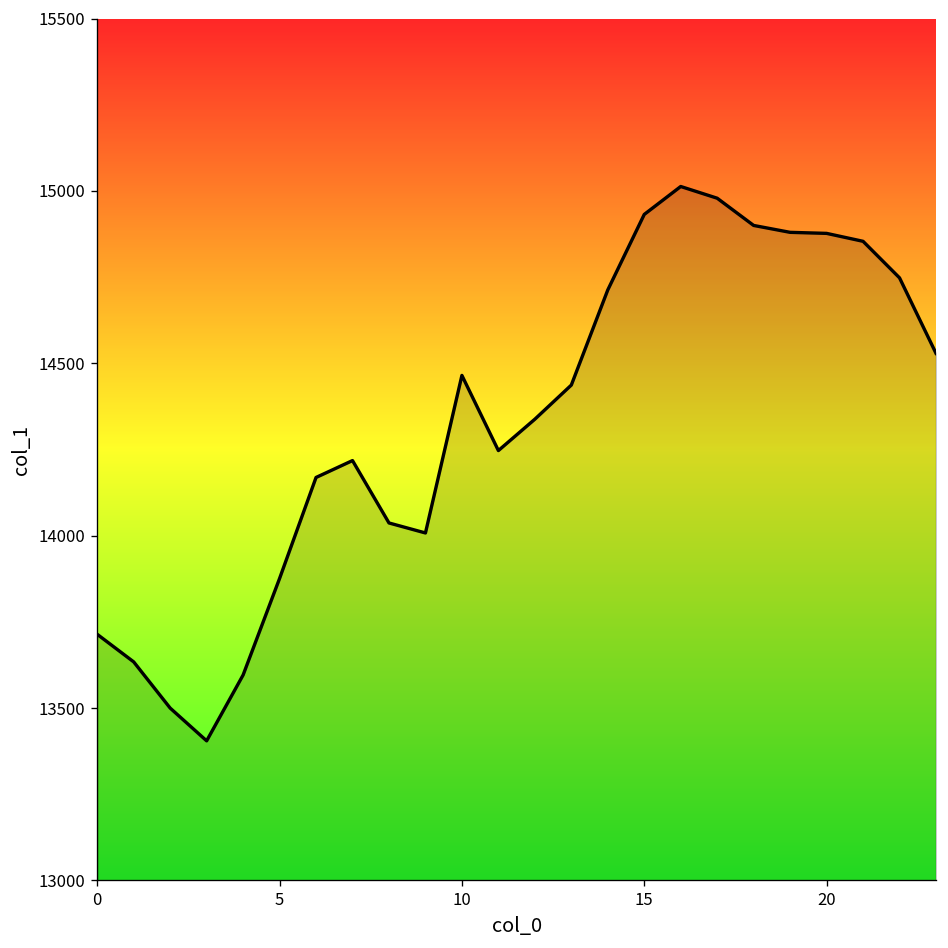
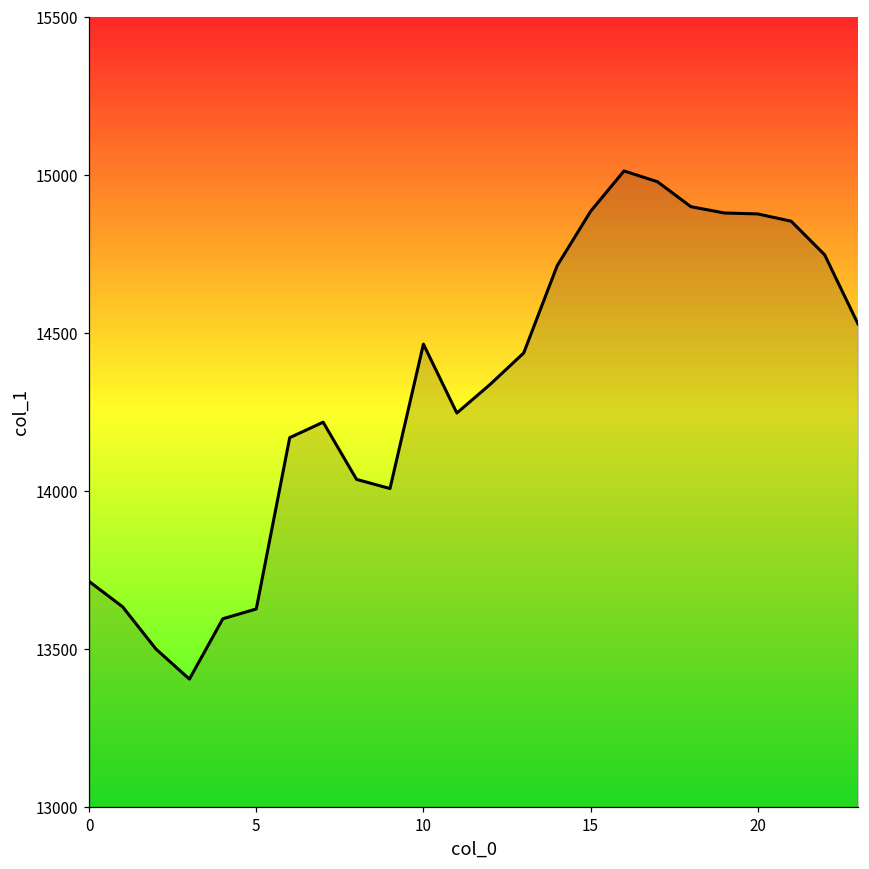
  {
    "0": 13710,
-   "5": 13880,
+   "5": 13630,
    "10": 14470,
-   "15": 14930,
+   "15": 14890,
    "20": 14880
  }
